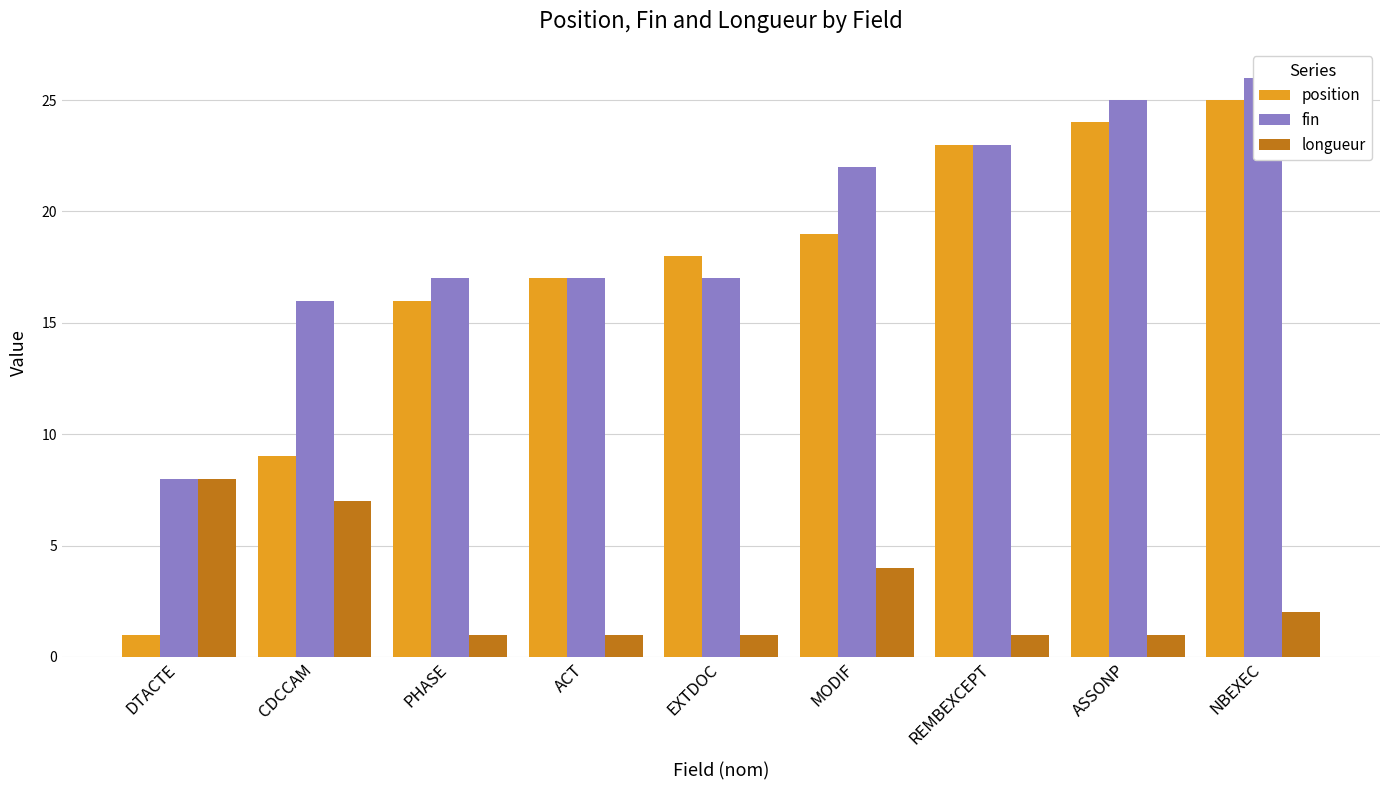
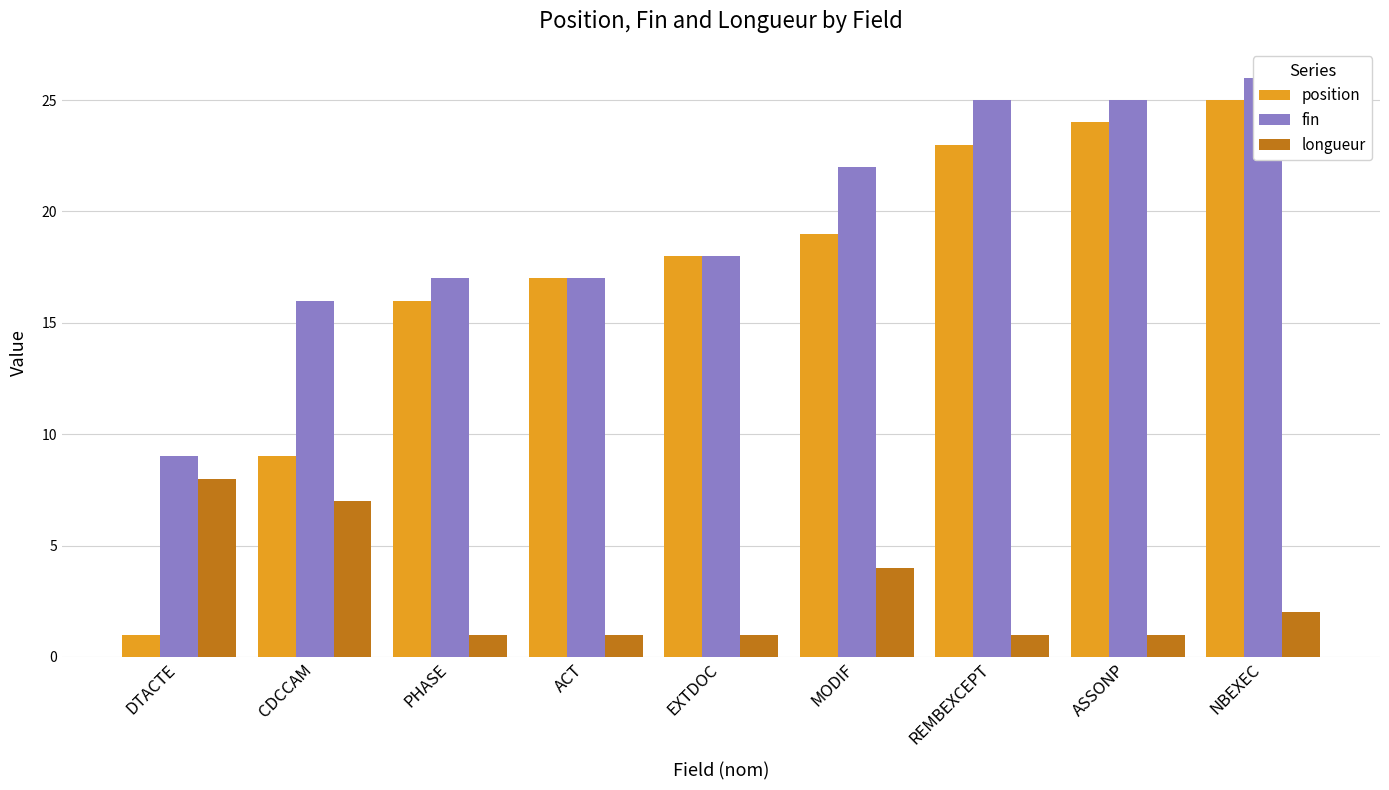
  {
    "fin": {
-     "DTACTE": 8,
+     "DTACTE": 9,
      "CDCCAM": 16,
      "PHASE": 17,
      "ACT": 17,
-     "EXTDOC": 17,
+     "EXTDOC": 18,
      "MODIF": 22,
-     "REMBEXCEPT": 23,
+     "REMBEXCEPT": 25,
      "ASSONP": 25
    }
  }
